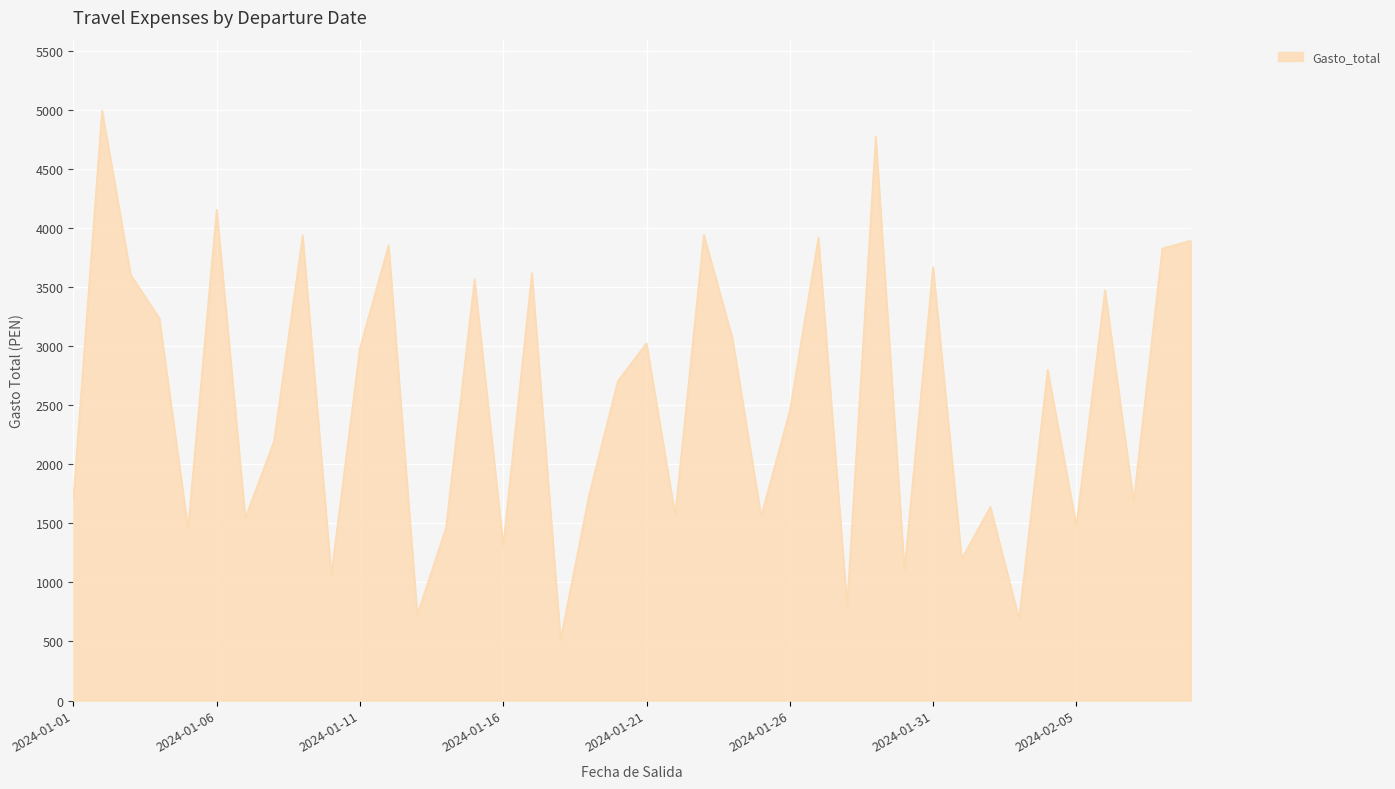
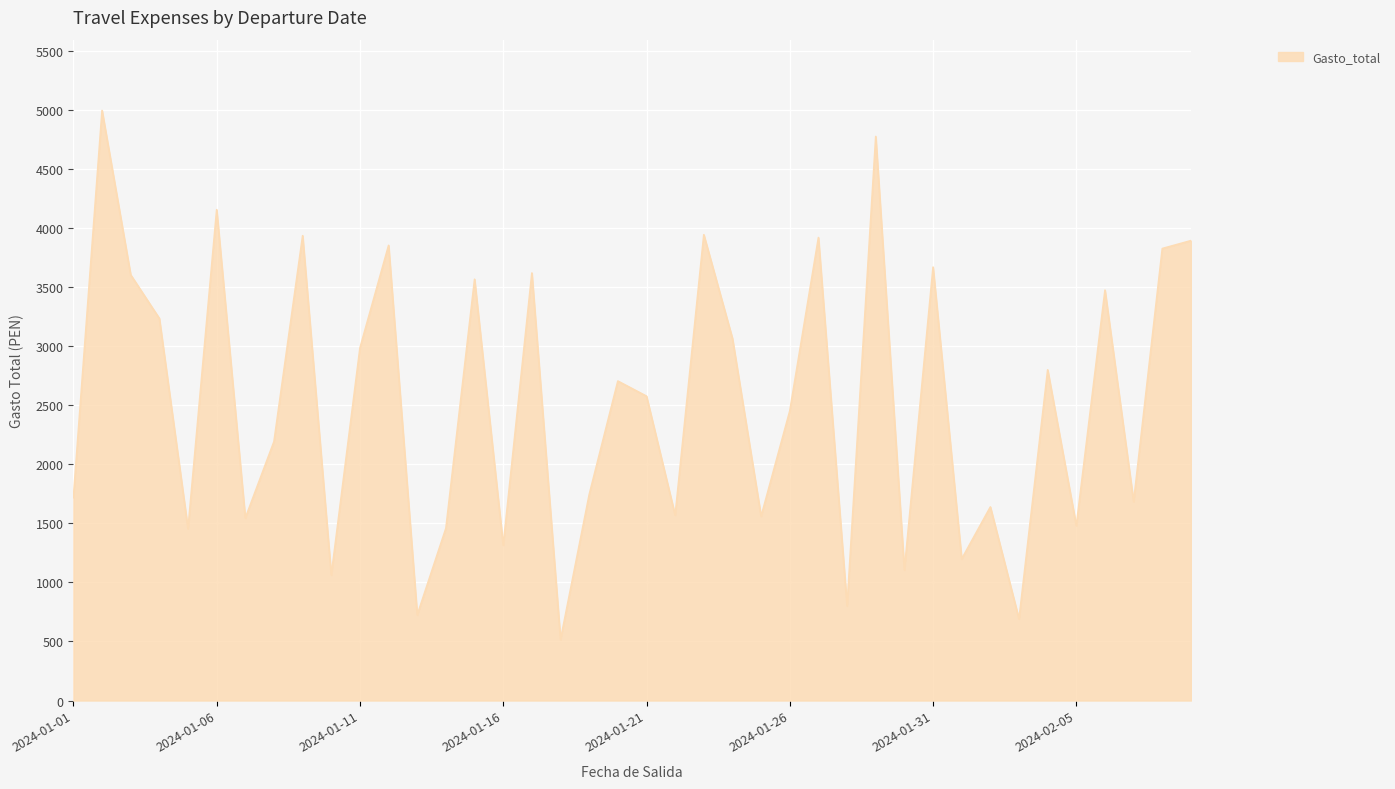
  {
    "2024-01-01": 1720,
    "2024-01-06": 4160,
    "2024-01-11": 2990,
    "2024-01-16": 1320,
-   "2024-01-21": 3020,
+   "2024-01-21": 2580,
    "2024-01-26": 2450,
    "2024-01-31": 3670,
    "2024-02-05": 1480
  }
